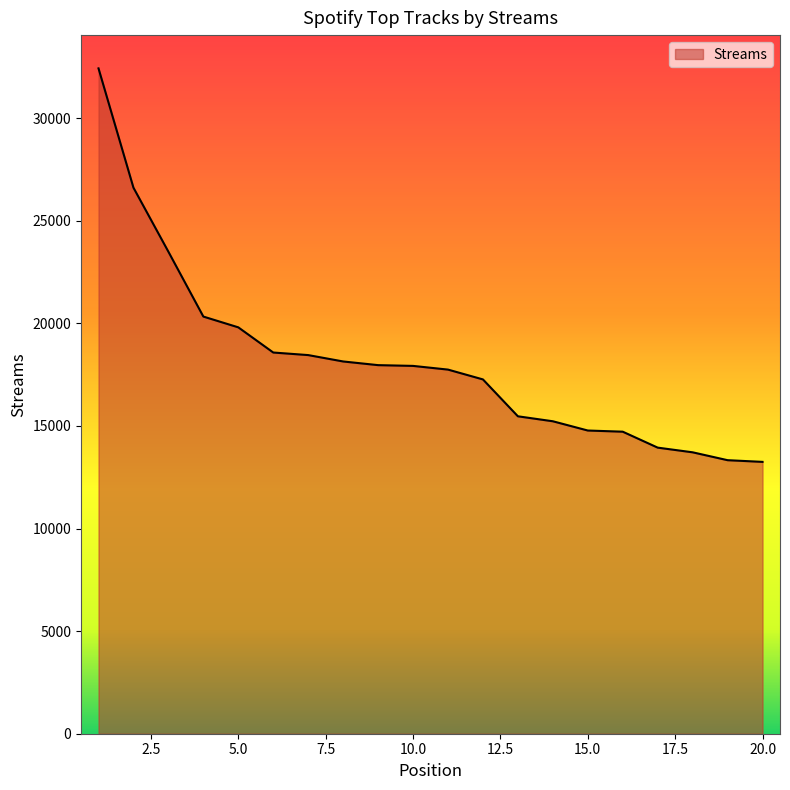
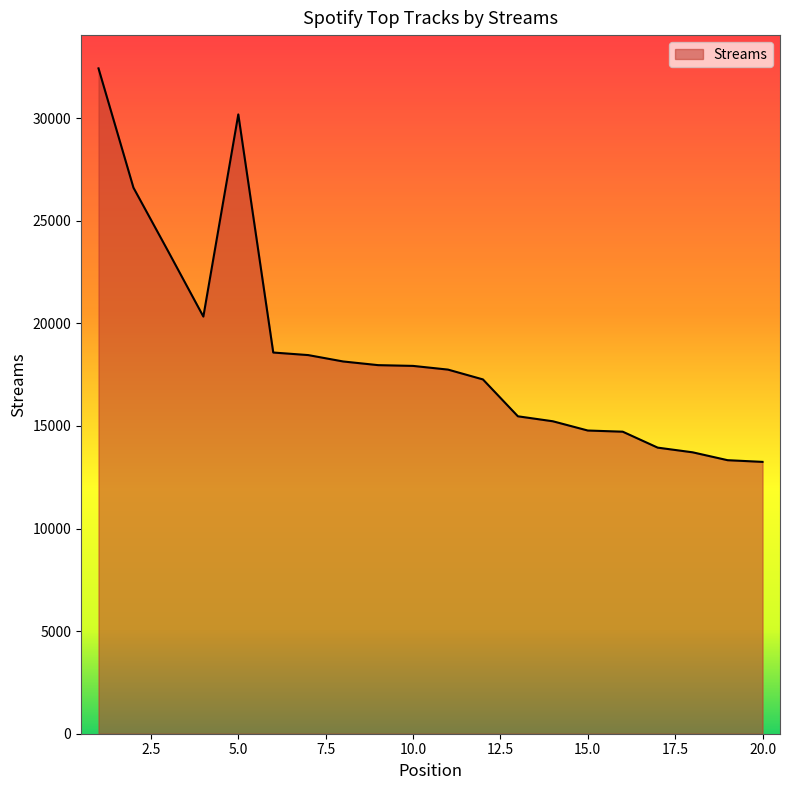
  {
-   "5.0": 19800,
+   "5.0": 30200,
    "10.0": 17900,
    "15.0": 14800,
    "20.0": 13200
  }
